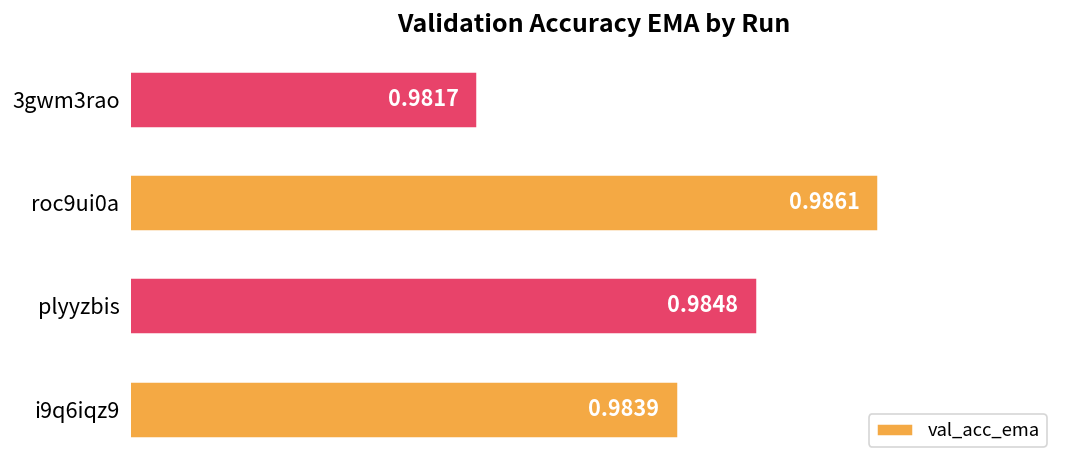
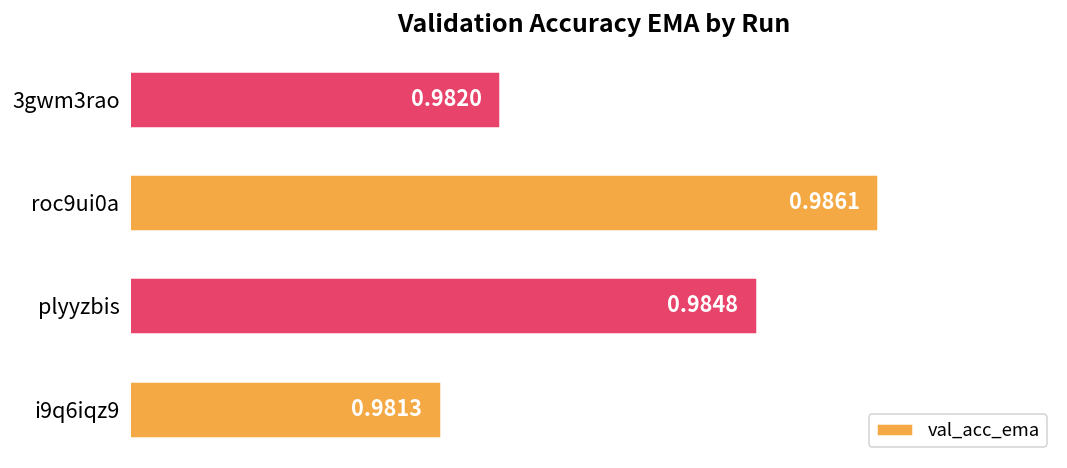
  {
-   "3gwm3rao": 0.9817,
+   "3gwm3rao": 0.9820,
    "roc9ui0a": 0.9861,
    "plyyzbis": 0.9848,
-   "i9q6iqz9": 0.9839
+   "i9q6iqz9": 0.9813
  }
